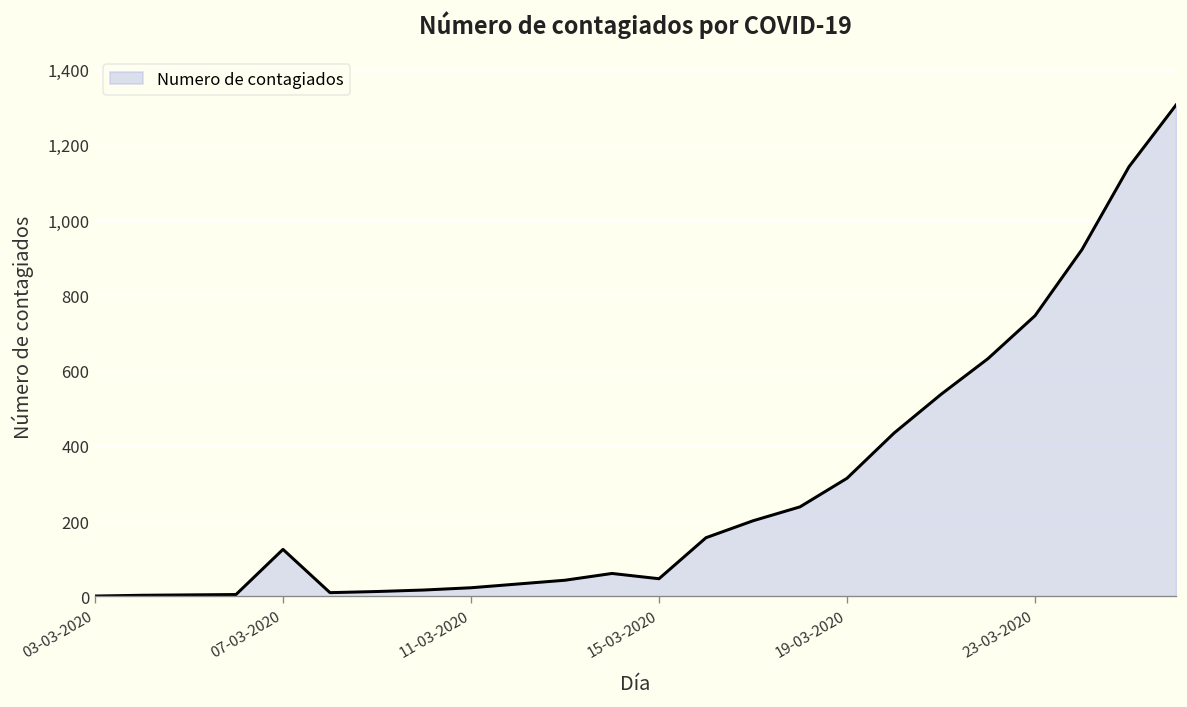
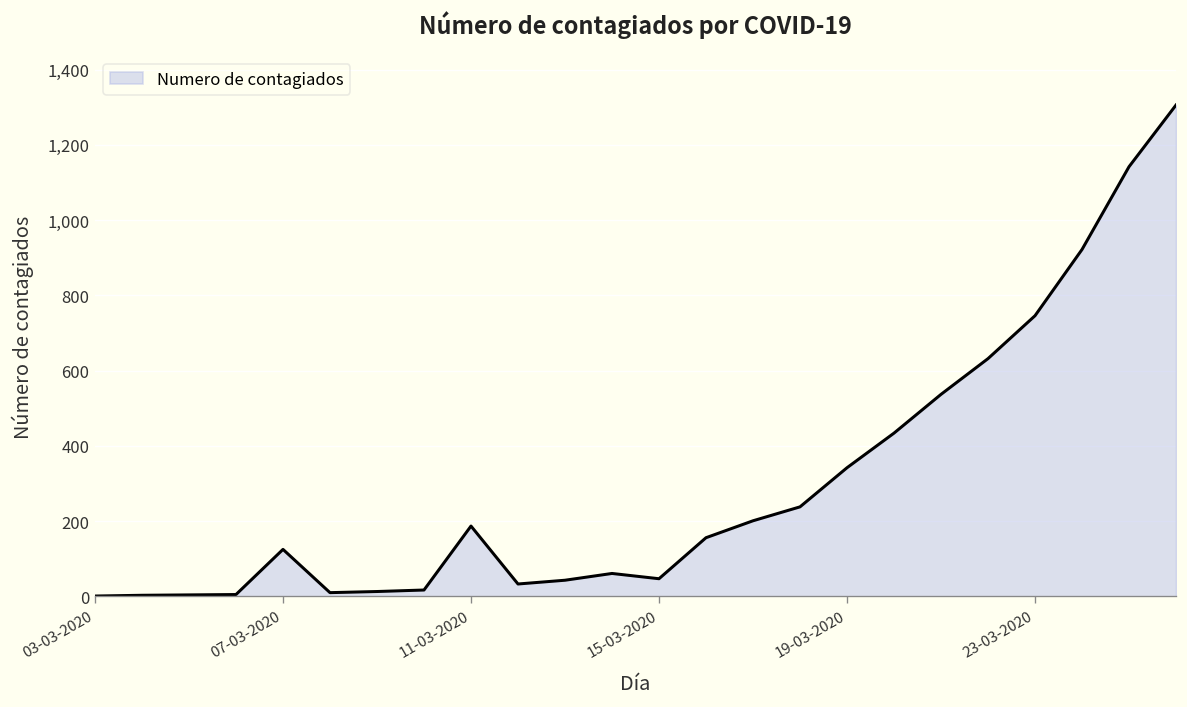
  {
    "03-03-2020": 0,
    "07-03-2020": 130,
-   "11-03-2020": 20,
+   "11-03-2020": 190,
    "15-03-2020": 50,
-   "19-03-2020": 310,
+   "19-03-2020": 340,
    "23-03-2020": 750
  }
